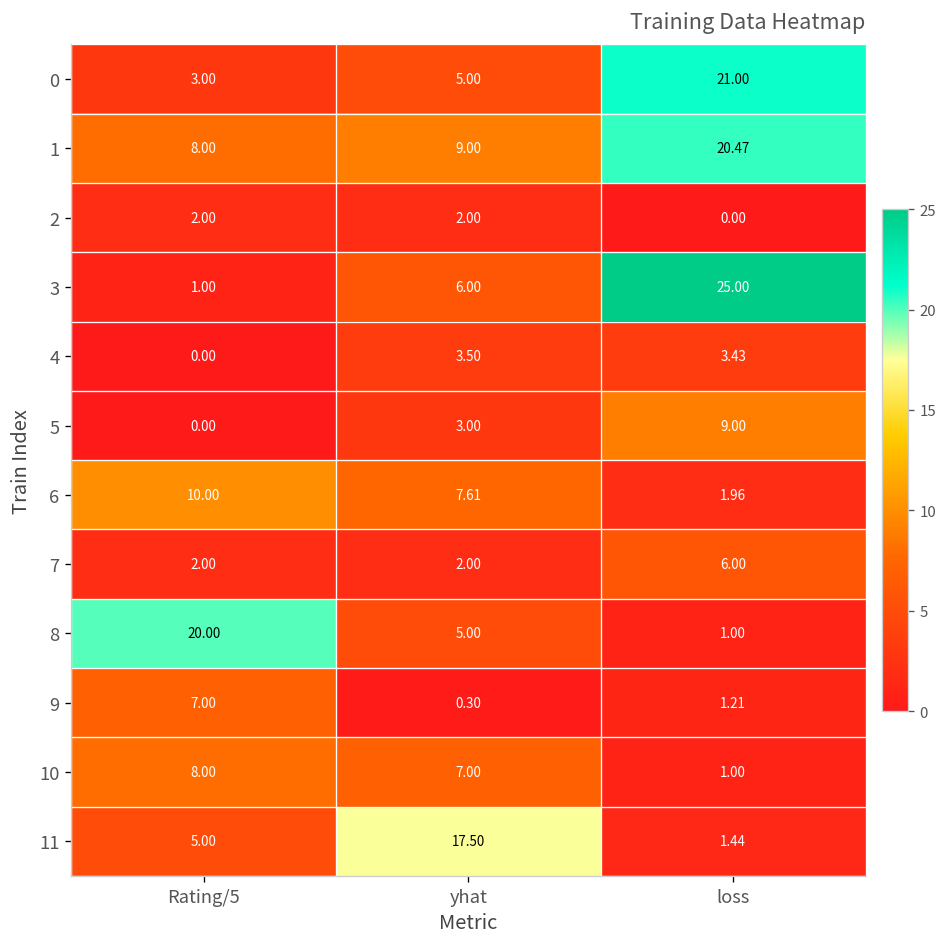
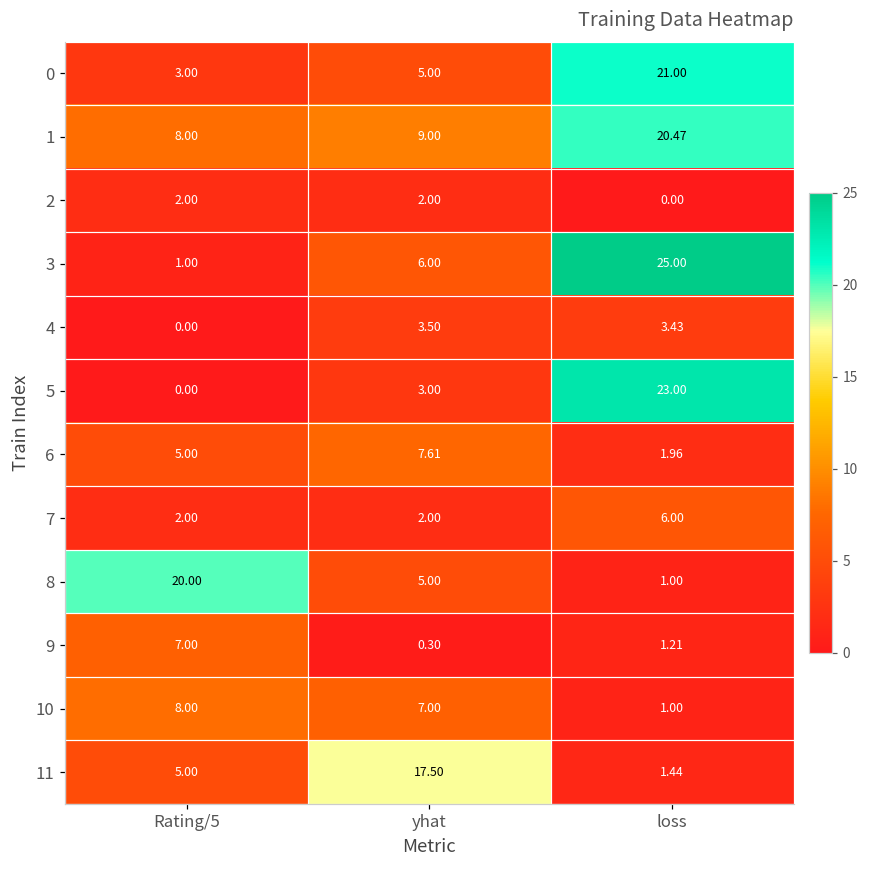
  {
    "0": {
      "Rating/5": 3.00,
      "yhat": 5.00,
      "loss": 21.00
    },
    "1": {
      "Rating/5": 8.00,
      "yhat": 9.00,
      "loss": 20.47
    },
    "2": {
      "Rating/5": 2.00,
      "yhat": 2.00,
      "loss": 0.00
    },
    "3": {
      "Rating/5": 1.00,
      "yhat": 6.00,
      "loss": 25.00
    },
    "4": {
      "Rating/5": 0.00,
      "yhat": 3.50,
      "loss": 3.43
    },
    "5": {
      "Rating/5": 0.00,
      "yhat": 3.00,
-     "loss": 9.00
+     "loss": 23.00
    },
    "6": {
-     "Rating/5": 10.00,
+     "Rating/5": 5.00,
      "yhat": 7.61,
      "loss": 1.96
    },
    "7": {
      "Rating/5": 2.00,
      "yhat": 2.00,
      "loss": 6.00
    },
    "8": {
      "Rating/5": 20.00,
      "yhat": 5.00,
      "loss": 1.00
    },
    "9": {
      "Rating/5": 7.00,
      "yhat": 0.30,
      "loss": 1.21
    },
    "10": {
      "Rating/5": 8.00,
      "yhat": 7.00,
      "loss": 1.00
    },
    "11": {
      "Rating/5": 5.00,
      "yhat": 17.50,
      "loss": 1.44
    }
  }
